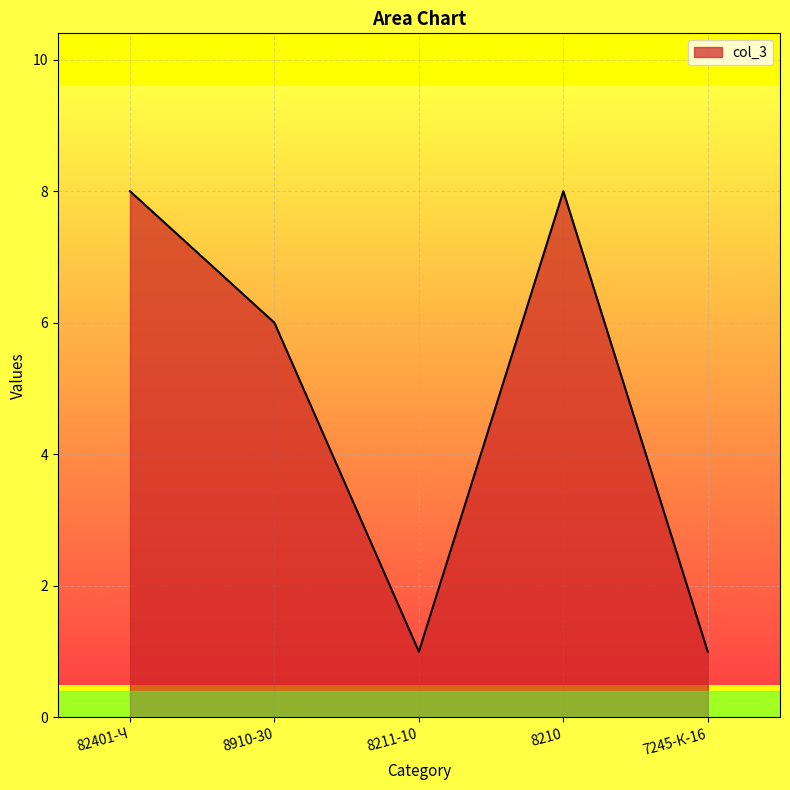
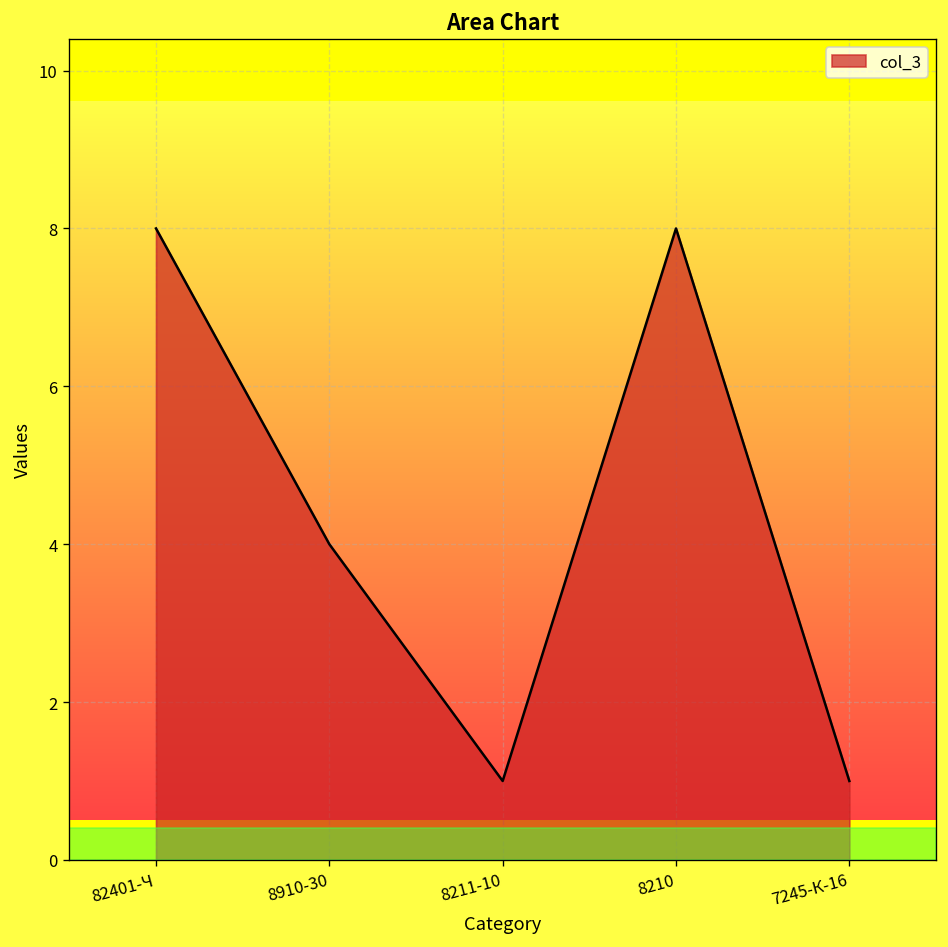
  {
    "82401-Ч": 8,
-   "8910-30": 6,
+   "8910-30": 4,
    "8211-10": 1,
    "8210": 8,
    "7245-К-16": 1
  }
